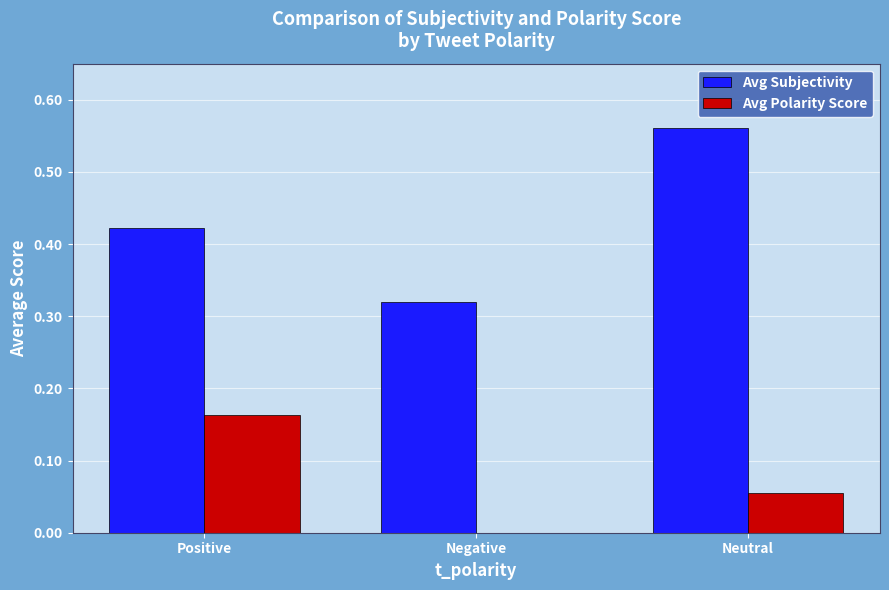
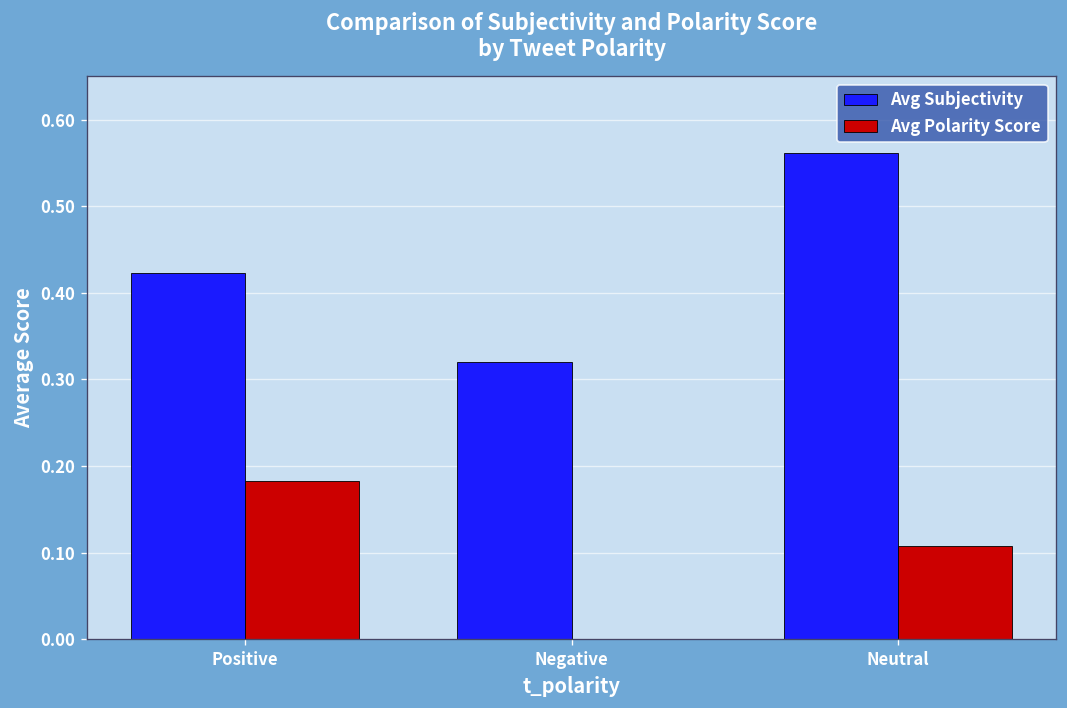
  {
    "Avg Subjectivity": {
      "Positive": 0.42,
      "Negative": 0.32,
      "Neutral": 0.56
    },
    "Avg Polarity Score": {
-     "Positive": 0.16,
-     "Neutral": 0.06
+     "Positive": 0.18,
+     "Neutral": 0.11
    }
  }
